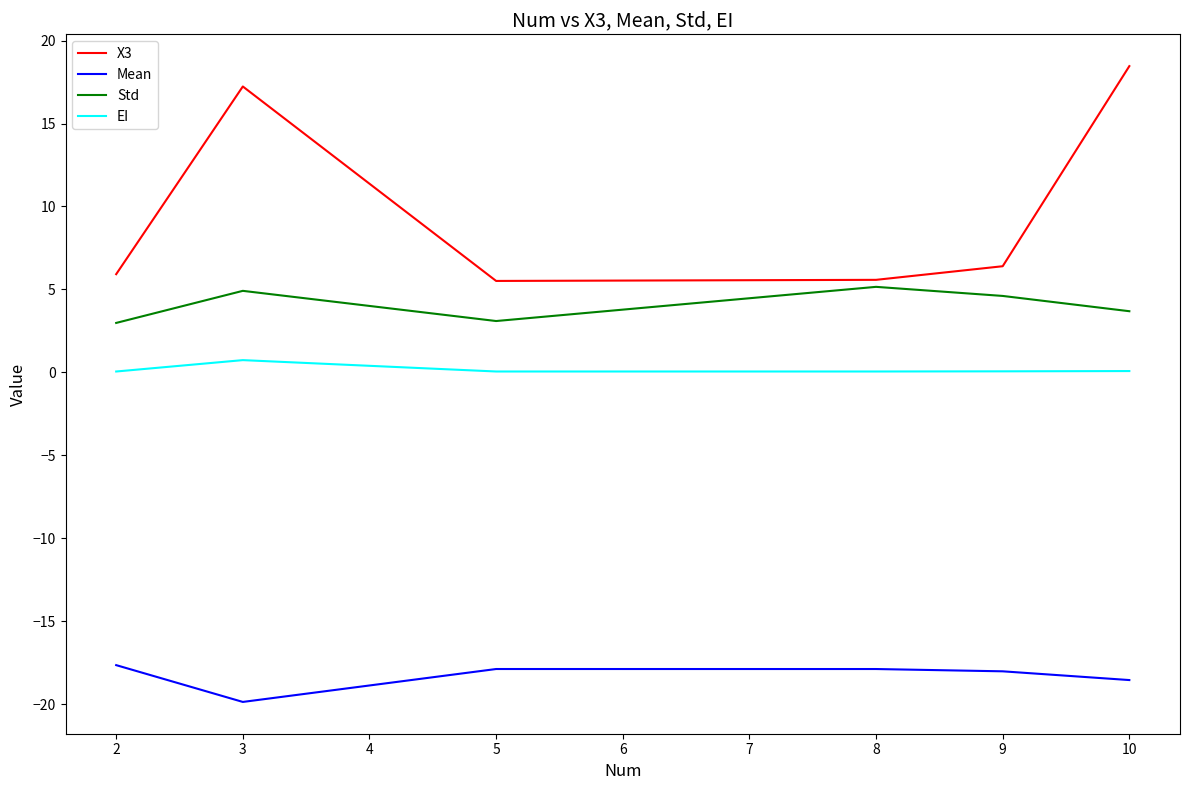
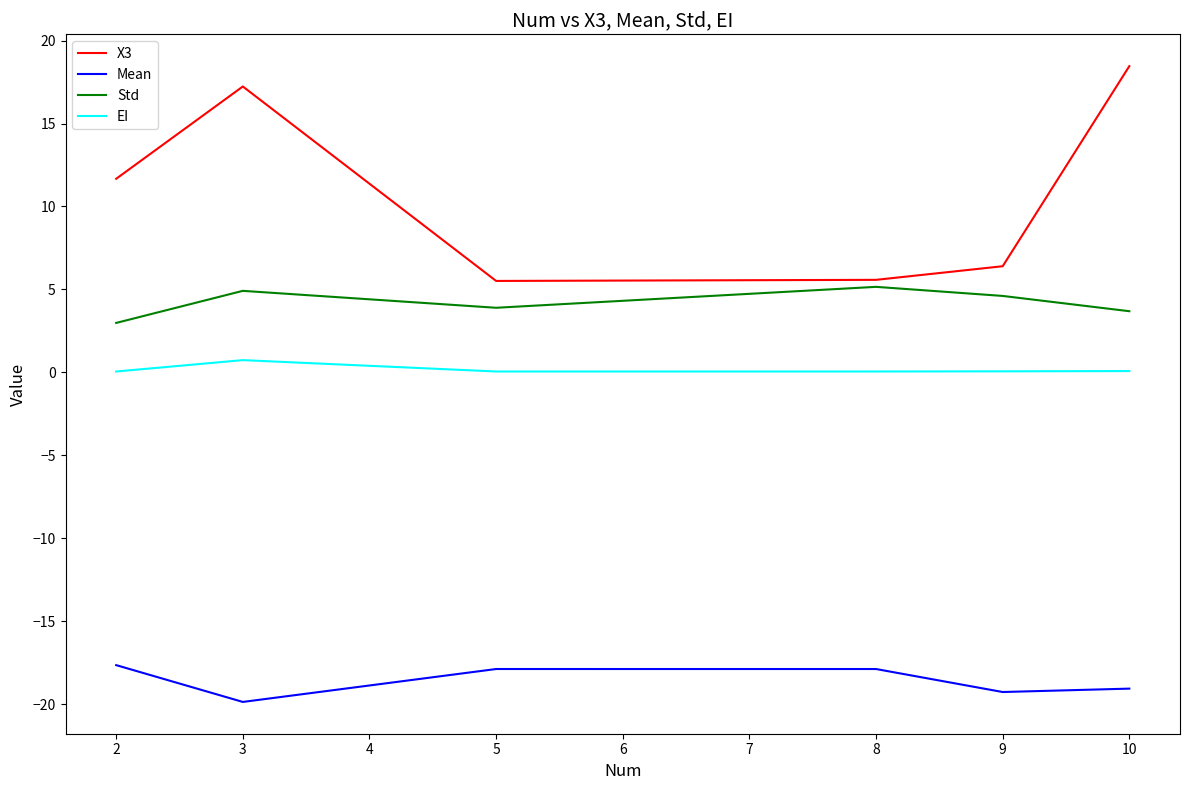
  {
    "X3": {
-     "2": 5.9,
+     "2": 11.7,
      "3": 17.2,
      "5": 5.5,
      "8": 5.6,
      "9": 6.4,
      "10": 18.5
    },
    "Mean": {
      "2": -17.7,
      "3": -19.9,
      "5": -17.9,
      "8": -17.9,
-     "9": -18.0,
-     "10": -18.6
+     "9": -19.3,
+     "10": -19.1
    },
    "Std": {
      "2": 3.0,
      "3": 4.9,
-     "5": 3.1,
+     "5": 3.9,
      "8": 5.2,
      "9": 4.6,
      "10": 3.7
    },
    "EI": {
      "2": 0.1,
      "3": 0.7,
      "5": 0.1,
      "8": 0.1,
      "9": 0.1,
      "10": 0.1
    }
  }
